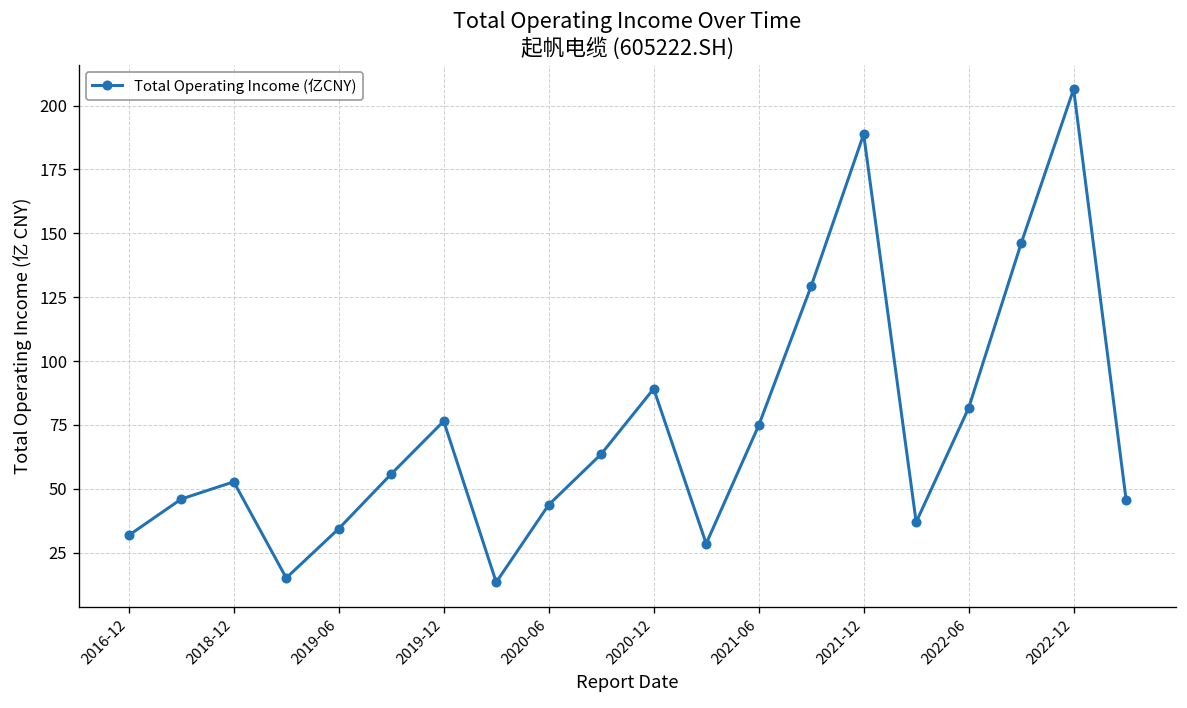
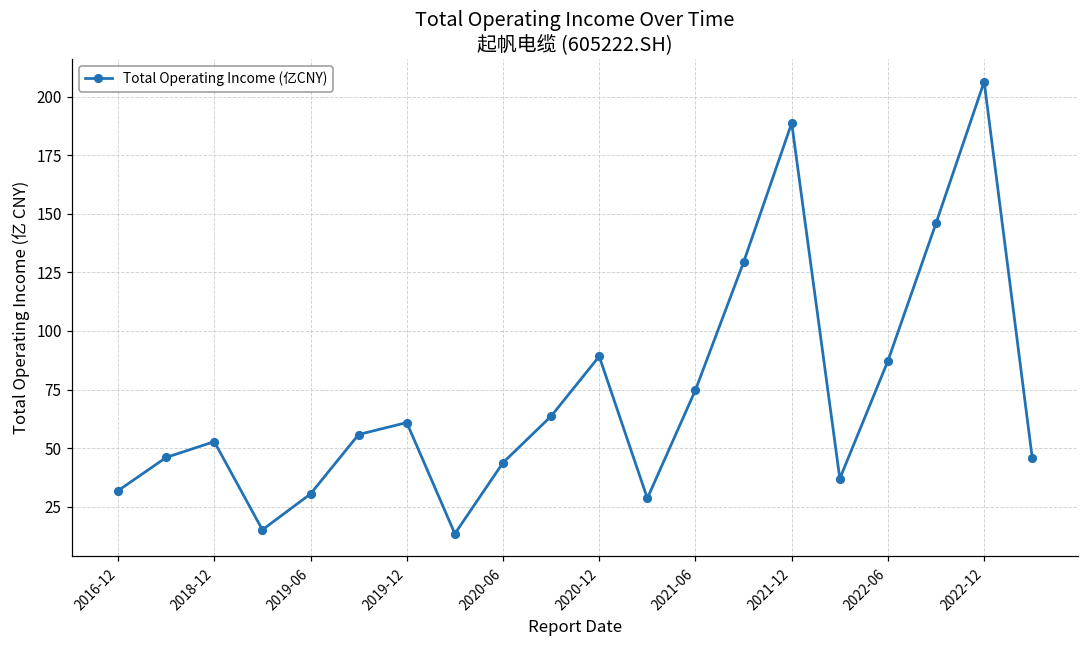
  {
    "2016-12": 32,
    "2018-12": 53,
-   "2019-06": 34,
-   "2019-12": 76,
+   "2019-06": 30,
+   "2019-12": 61,
    "2020-06": 44,
    "2020-12": 89,
    "2021-06": 75,
    "2021-12": 189,
-   "2022-06": 82,
+   "2022-06": 87,
    "2022-12": 206
  }
